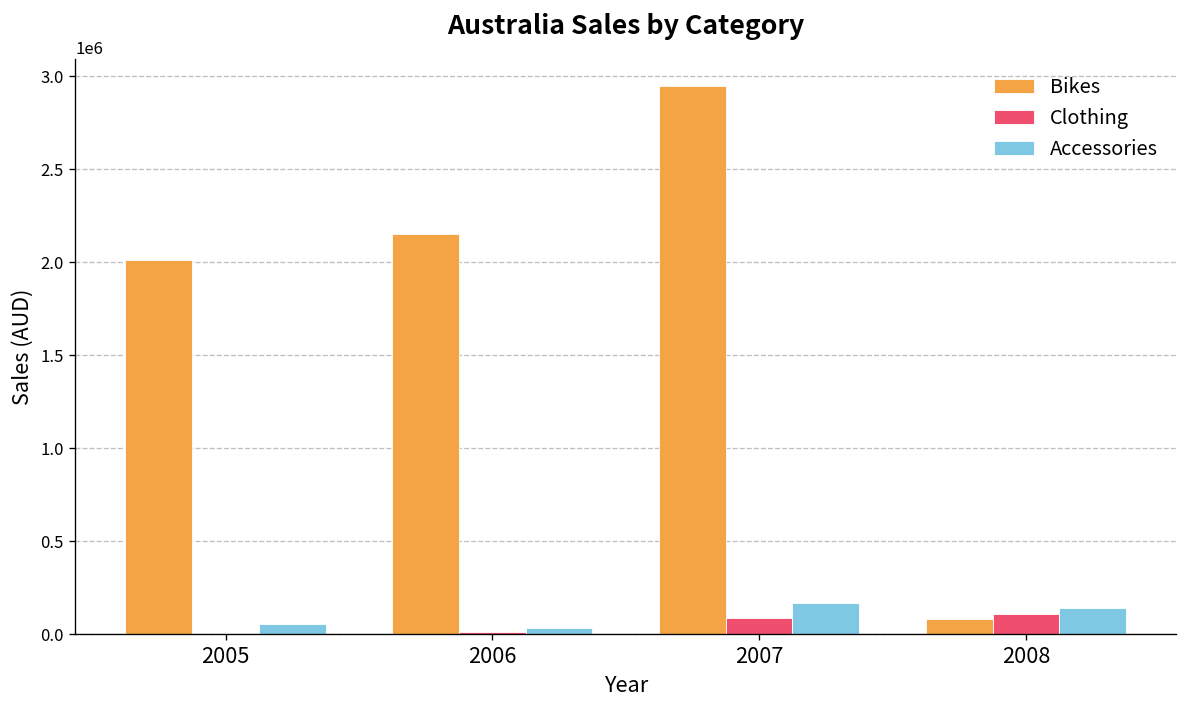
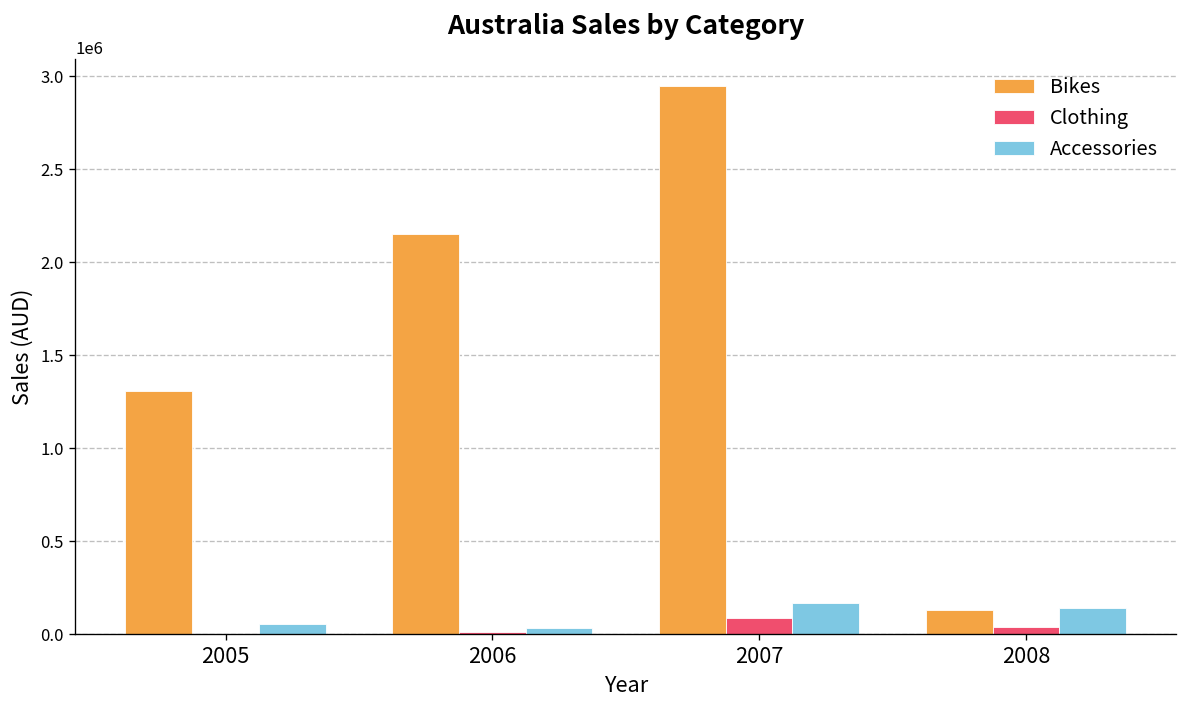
  {
    "Bikes": {
-     "2005": 2010000,
+     "2005": 1310000,
      "2006": 2150000,
      "2007": 2950000,
-     "2008": 80000
+     "2008": 130000
    },
    "Clothing": {
      "2007": 90000,
-     "2008": 110000
+     "2008": 40000
    },
    "Accessories": {
      "2005": 60000,
      "2006": 40000,
      "2007": 170000,
      "2008": 140000
    }
  }
